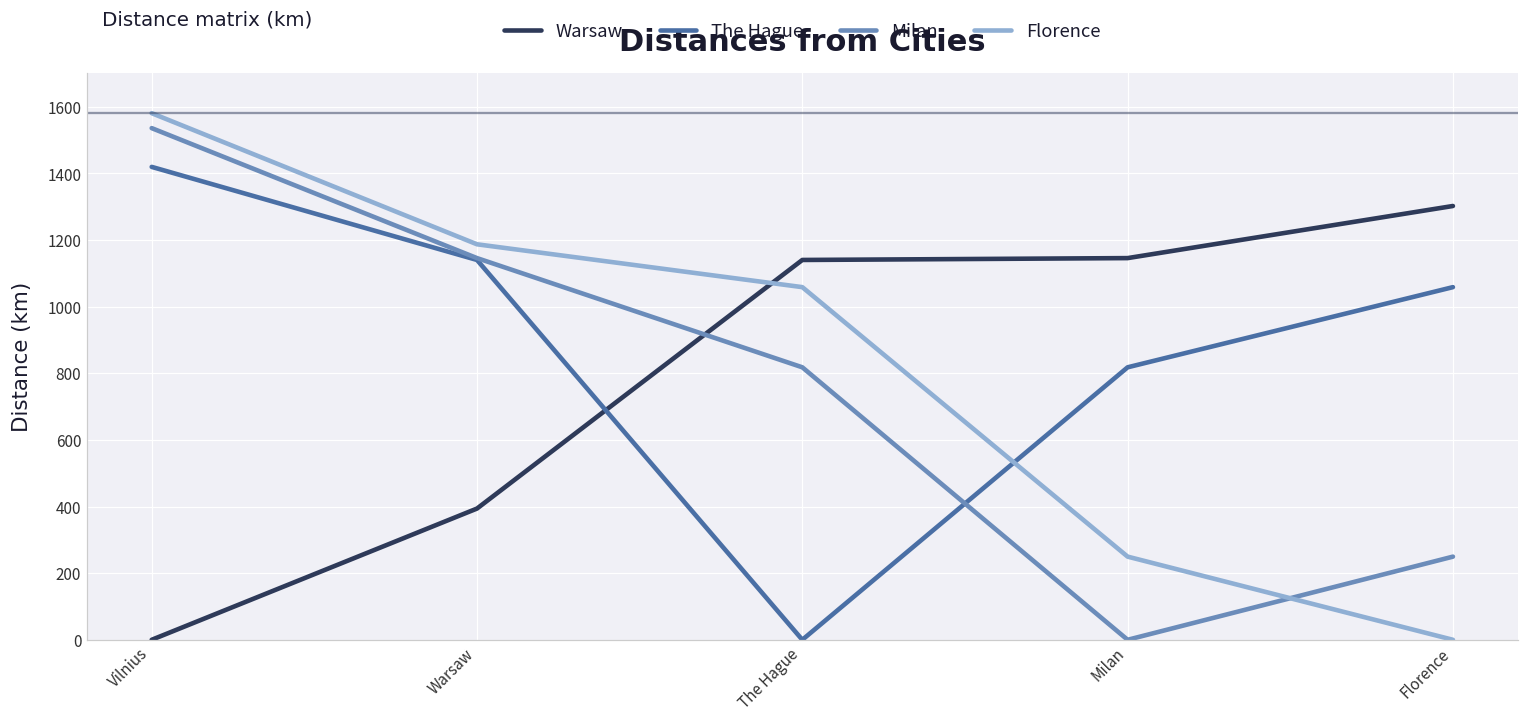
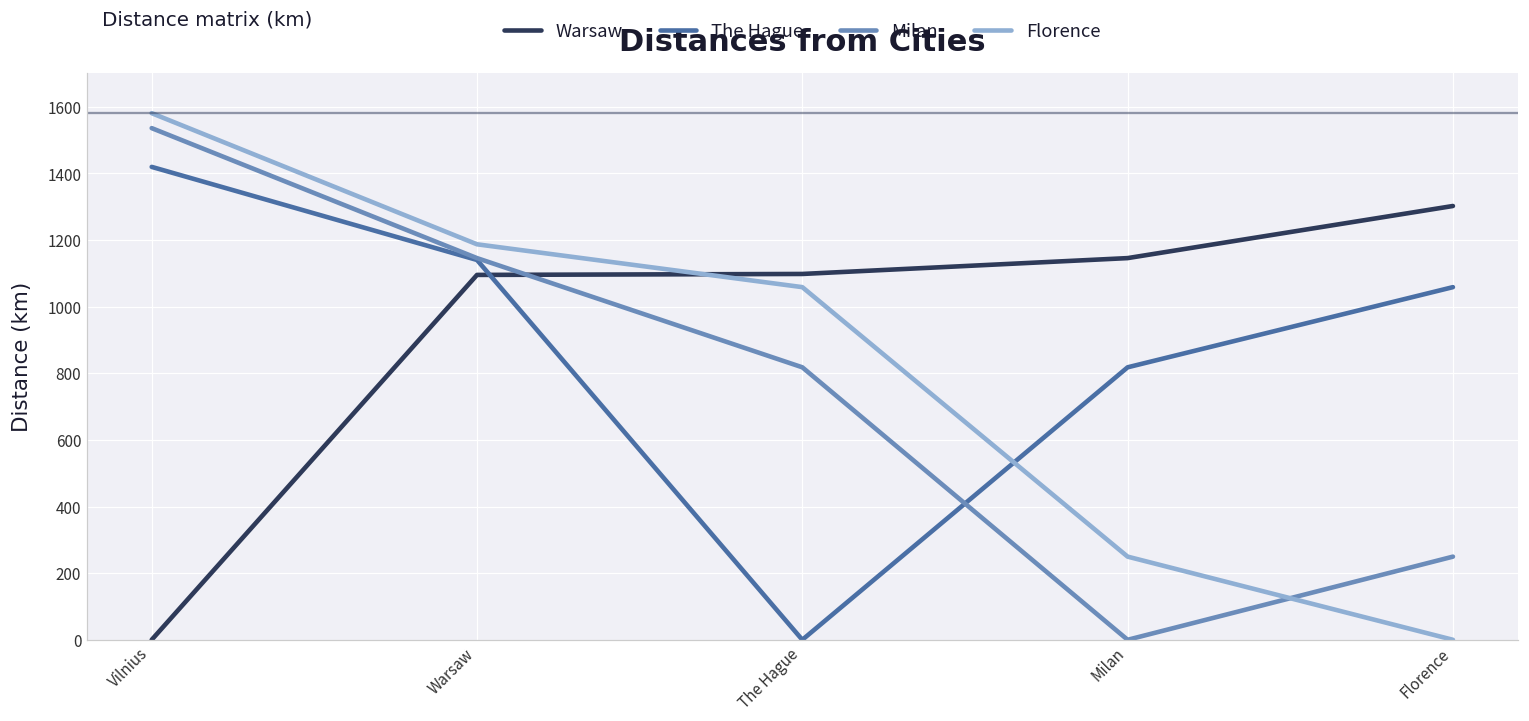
  {
    "Warsaw": {
      "Vilnius": 0,
-     "Warsaw": 390,
-     "The Hague": 1140,
+     "Warsaw": 1100,
+     "The Hague": 1100,
      "Milan": 1150,
      "Florence": 1300
    }
  }
